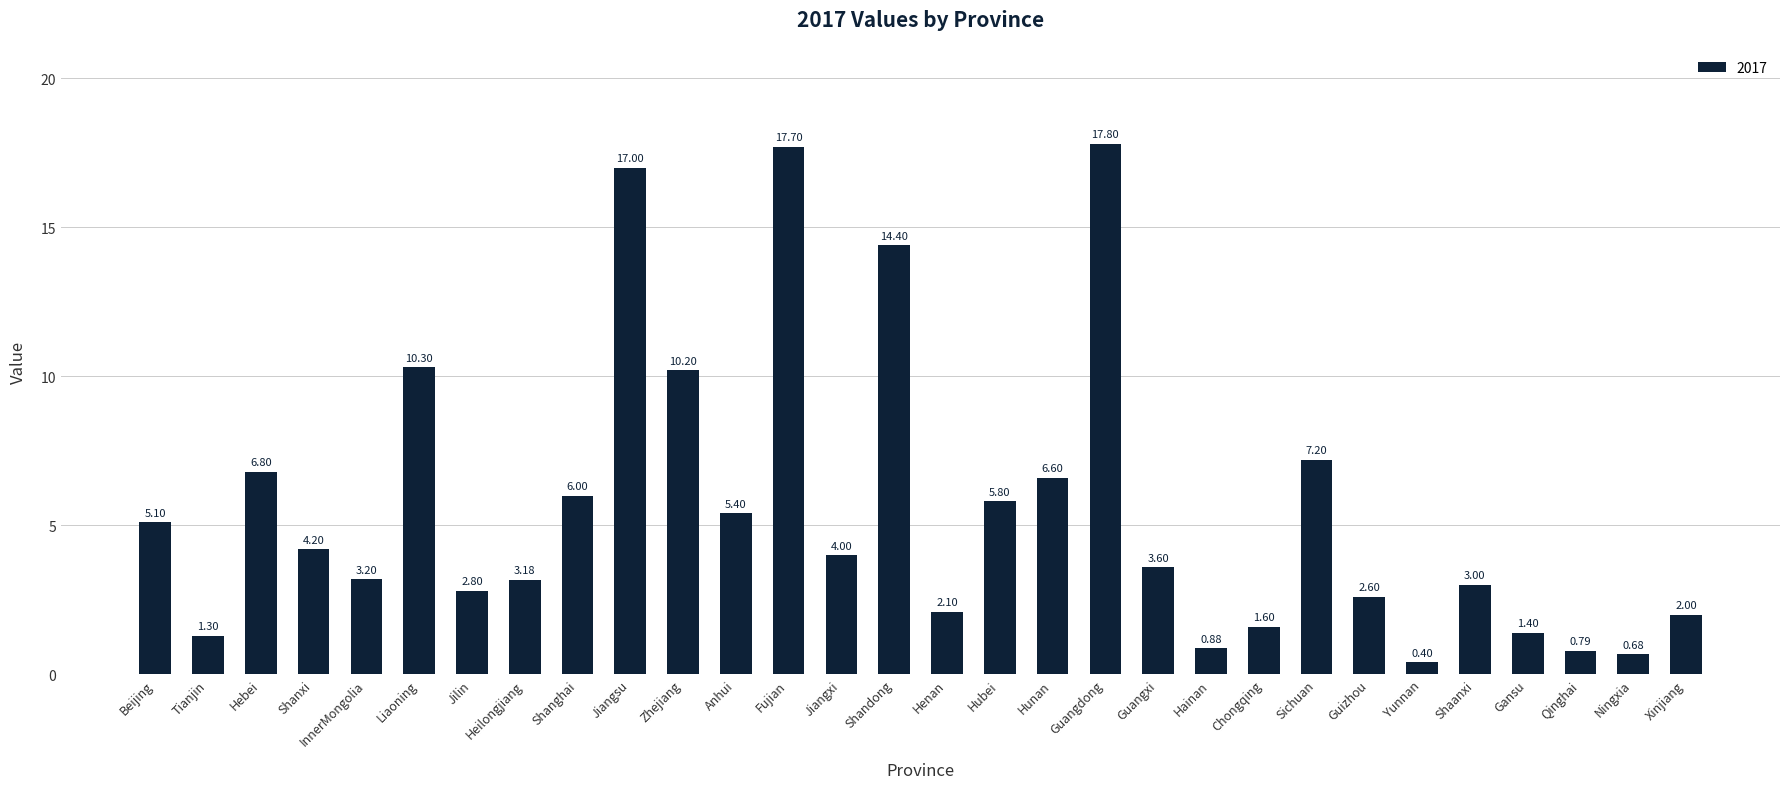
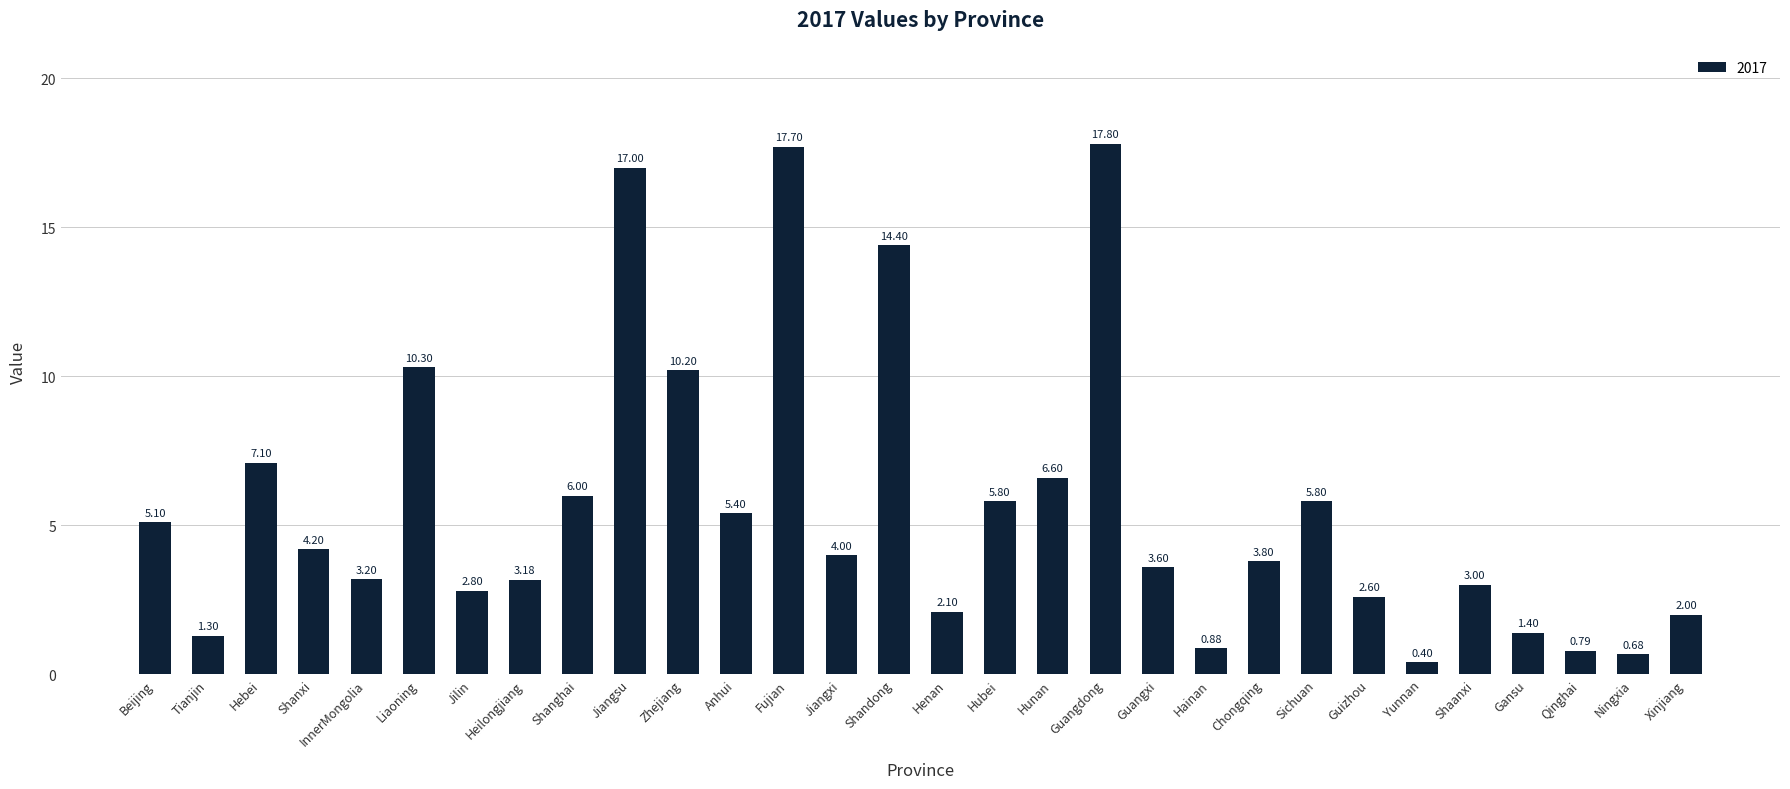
  {
    "Beijing": 5.10,
    "Tianjin": 1.30,
-   "Hebei": 6.80,
+   "Hebei": 7.10,
    "Shanxi": 4.20,
    "InnerMongolia": 3.20,
    "Liaoning": 10.30,
    "Jilin": 2.80,
    "Heilongjiang": 3.18,
    "Shanghai": 6.00,
    "Jiangsu": 17.00,
    "Zhejiang": 10.20,
    "Anhui": 5.40,
    "Fujian": 17.70,
    "Jiangxi": 4.00,
    "Shandong": 14.40,
    "Henan": 2.10,
    "Hubei": 5.80,
    "Hunan": 6.60,
    "Guangdong": 17.80,
    "Guangxi": 3.60,
    "Hainan": 0.88,
-   "Chongqing": 1.60,
-   "Sichuan": 7.20,
+   "Chongqing": 3.80,
+   "Sichuan": 5.80,
    "Guizhou": 2.60,
    "Yunnan": 0.40,
    "Shaanxi": 3.00,
    "Gansu": 1.40,
    "Qinghai": 0.79,
    "Ningxia": 0.68,
    "Xinjiang": 2.00
  }
